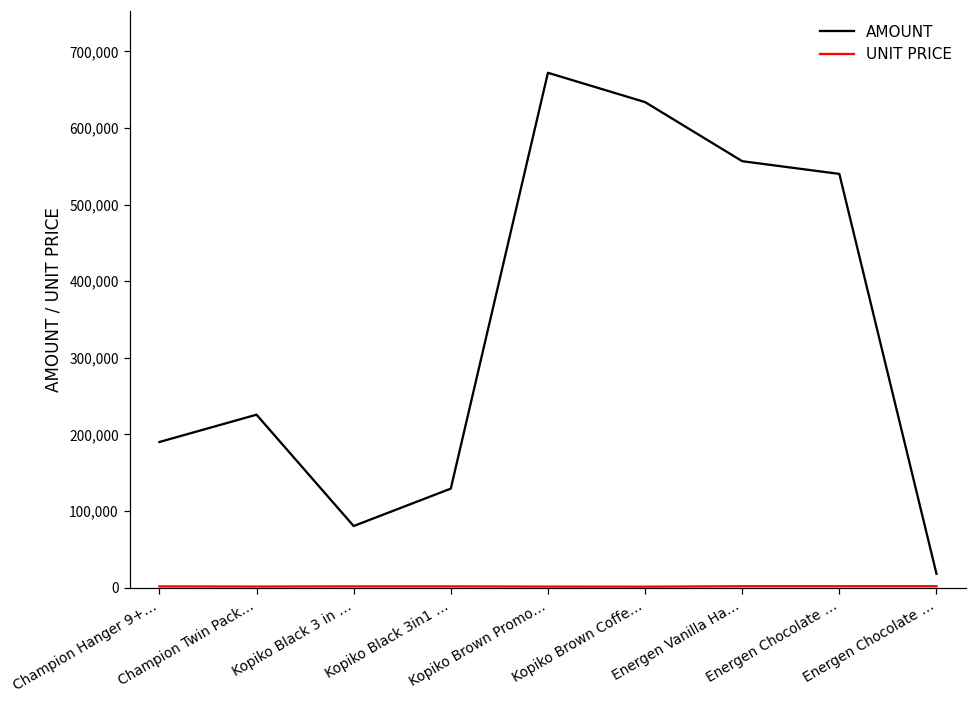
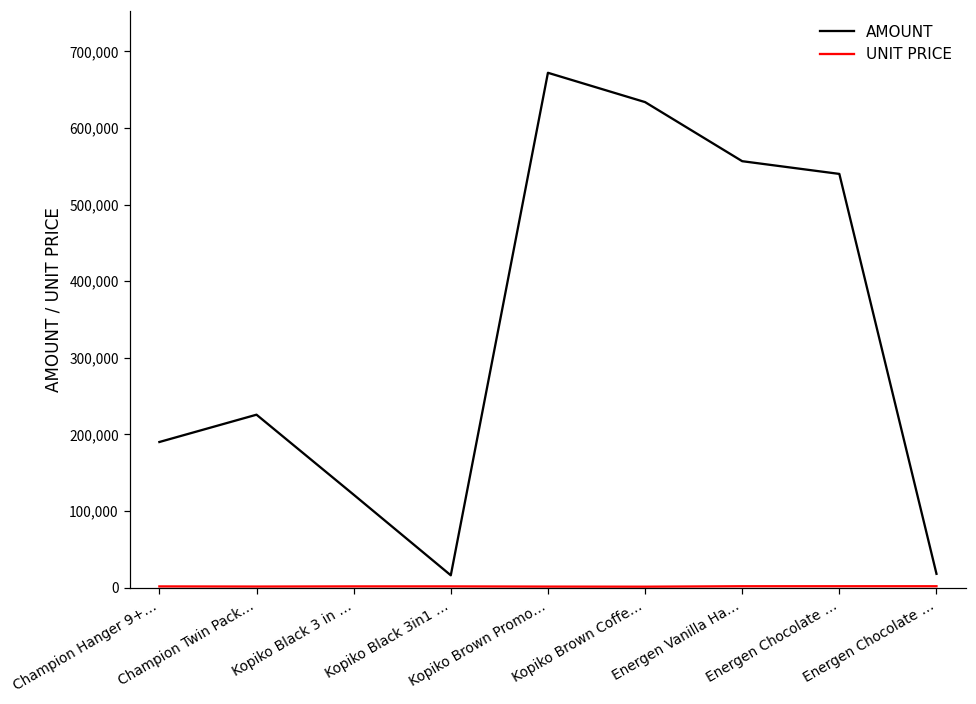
  {
    "AMOUNT": {
      "Champion Hanger 9+…": "190,000",
      "Champion Twin Pack…": "230,000",
-     "Kopiko Black 3 in …": "80,000",
-     "Kopiko Black 3in1 …": "130,000",
+     "Kopiko Black 3 in …": "120,000",
+     "Kopiko Black 3in1 …": "20,000",
      "Kopiko Brown Promo…": "670,000",
      "Kopiko Brown Coffe…": "630,000",
      "Energen Vanilla Ha…": "560,000"
    },
    "UNIT PRICE": {
      "Champion Hanger 9+…": "0",
      "Champion Twin Pack…": "0",
      "Kopiko Black 3 in …": "0",
      "Kopiko Black 3in1 …": "0",
      "Kopiko Brown Promo…": "0",
      "Kopiko Brown Coffe…": "0",
      "Energen Vanilla Ha…": "0"
    }
  }
